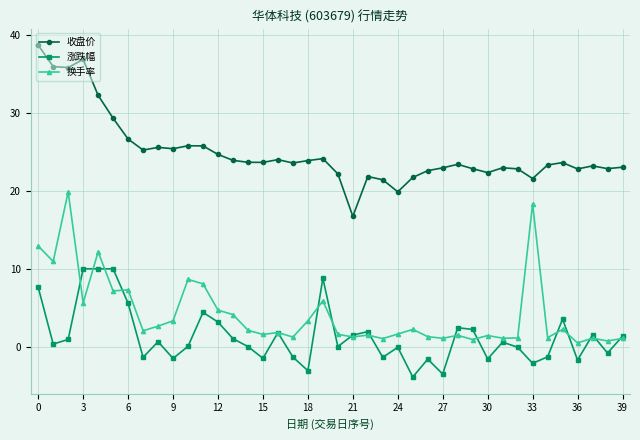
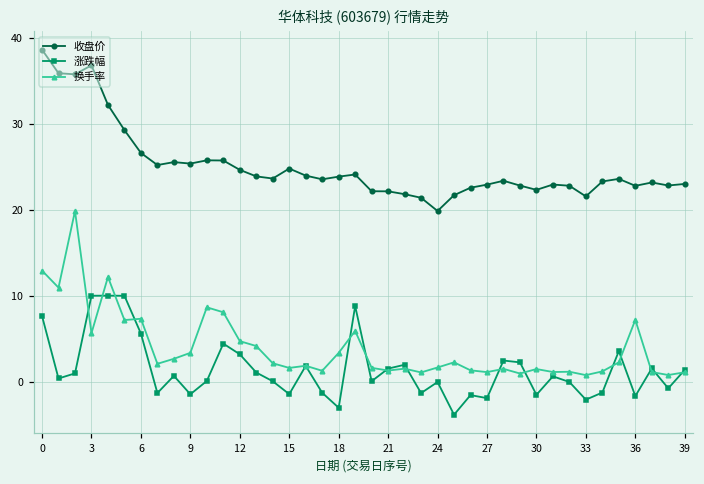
  {
    "收盘价": {
      "6": 27,
      "9": 25,
      "12": 25,
-     "15": 24,
+     "15": 25,
      "18": 24,
-     "21": 17,
+     "21": 22,
      "24": 20,
      "27": 23,
      "30": 22,
      "33": 22,
      "36": 23,
      "39": 23
    },
    "涨跌幅": {
      "0": 8,
      "3": 10,
      "6": 6,
      "9": -1,
      "12": 3,
      "15": -1,
      "18": -3,
      "24": 0,
-     "27": -3,
+     "27": -2,
      "30": -2,
      "33": -2,
      "36": -2
    },
    "换手率": {
      "0": 13,
      "3": 6,
      "6": 7,
      "9": 3,
      "12": 5,
      "15": 2,
      "18": 3,
      "24": 2,
      "27": 1,
      "30": 1,
-     "33": 18,
-     "36": 1
+     "33": 1,
+     "36": 7
    }
  }
